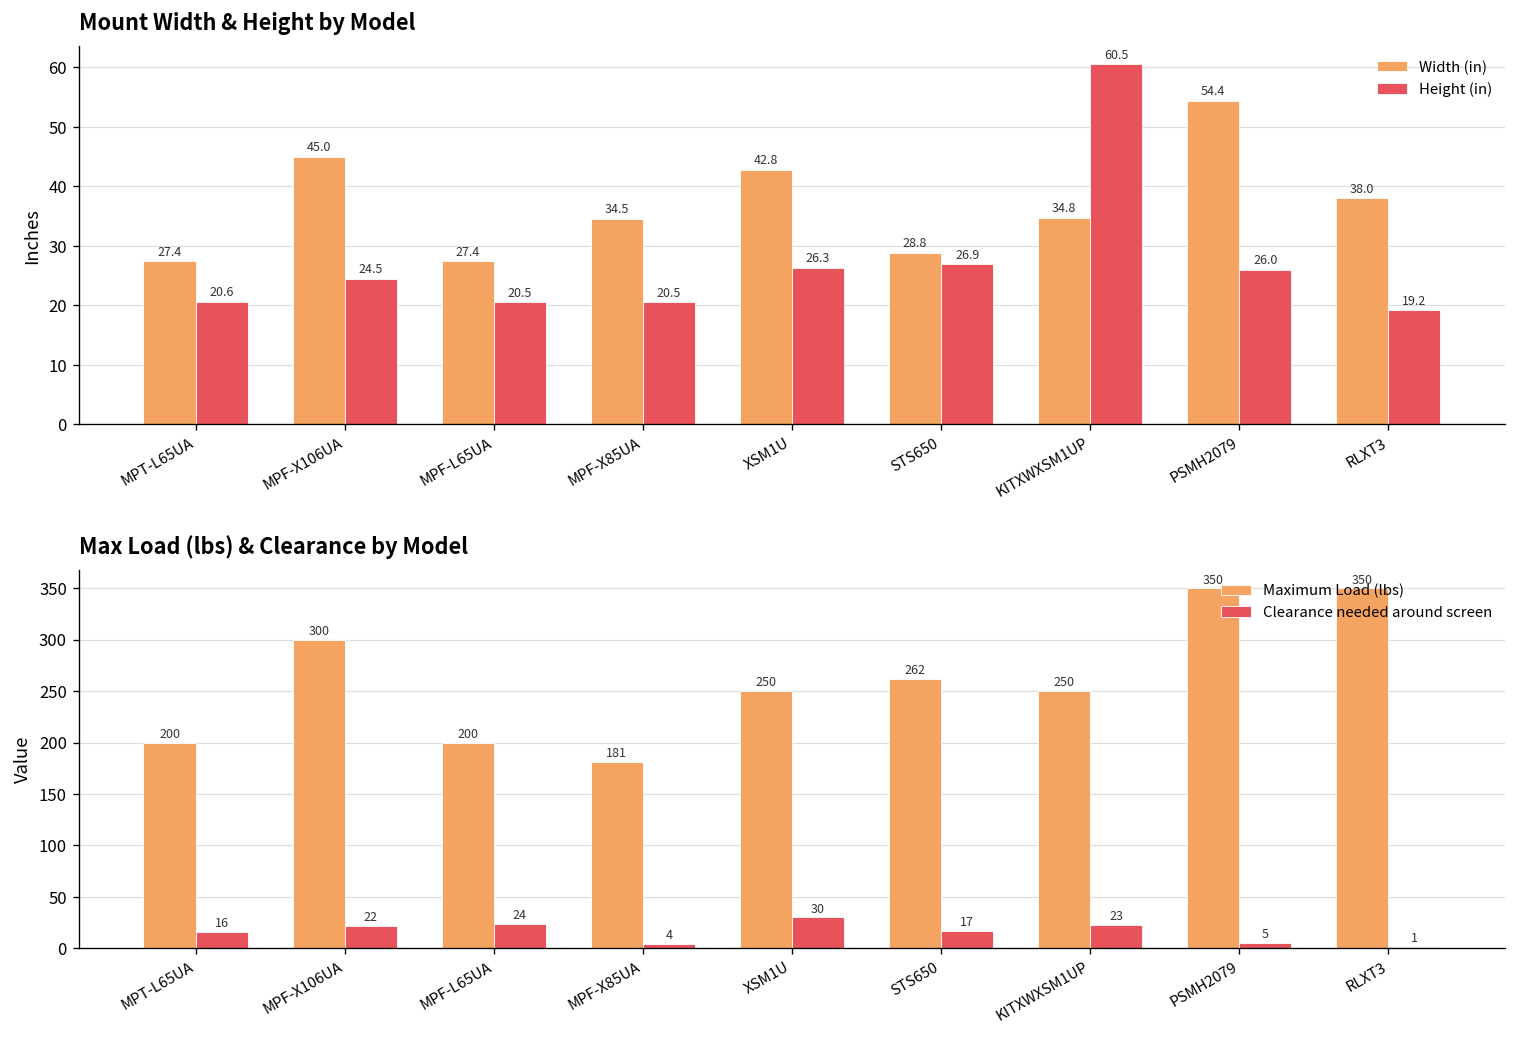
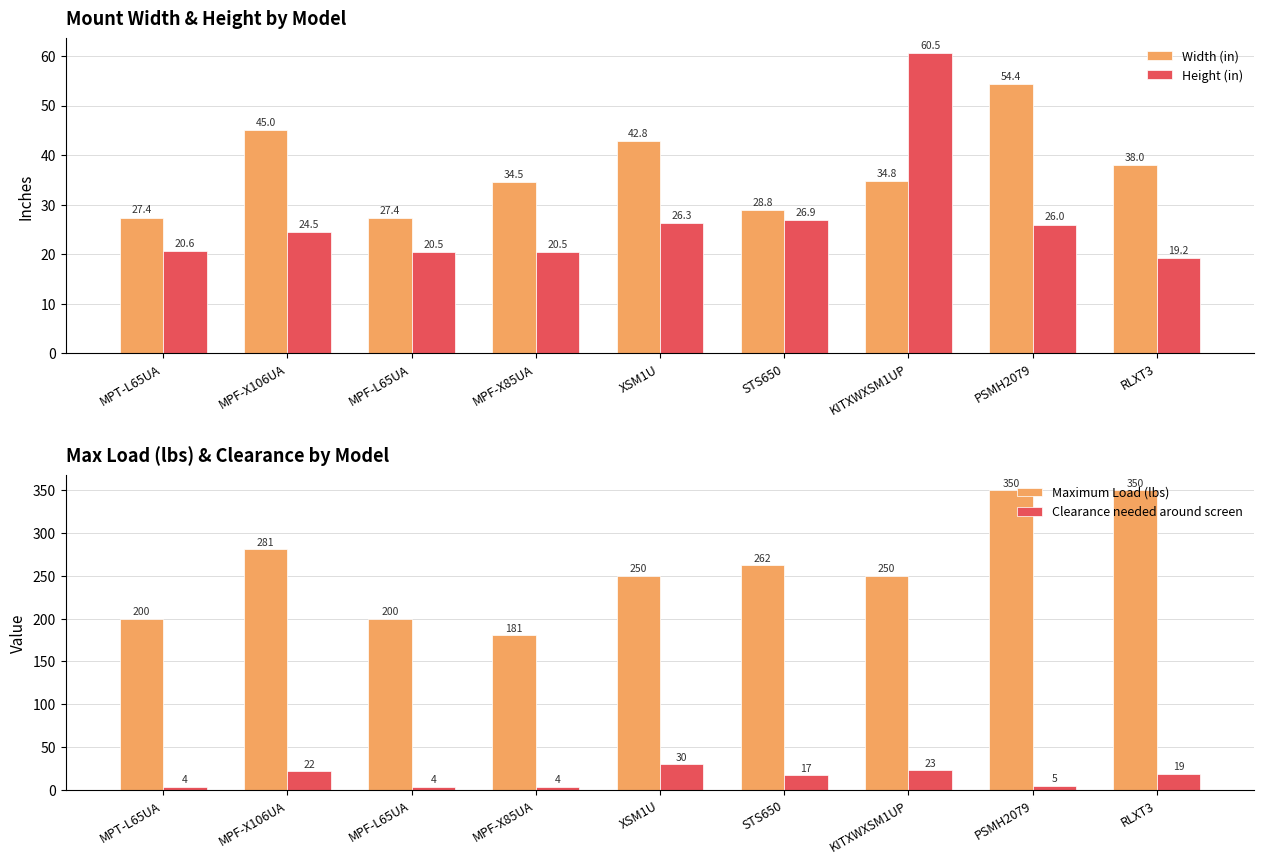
  {
    "Mount Width & Height by Model": {
      "Width (in)": {
        "MPT-L65UA": 27.4,
        "MPF-X106UA": 45.0,
        "MPF-L65UA": 27.4,
        "MPF-X85UA": 34.5,
        "XSM1U": 42.8,
        "STS650": 28.8,
        "KITXWXSM1UP": 34.8,
        "PSMH2079": 54.4,
        "RLXT3": 38.0
      },
      "Height (in)": {
        "MPT-L65UA": 20.6,
        "MPF-X106UA": 24.5,
        "MPF-L65UA": 20.5,
        "MPF-X85UA": 20.5,
        "XSM1U": 26.3,
        "STS650": 26.9,
        "KITXWXSM1UP": 60.5,
        "PSMH2079": 26.0,
        "RLXT3": 19.2
      }
    },
    "Max Load (lbs) & Clearance by Model": {
      "Maximum Load (lbs)": {
        "MPT-L65UA": 200,
-       "MPF-X106UA": 300,
+       "MPF-X106UA": 281,
        "MPF-L65UA": 200,
        "MPF-X85UA": 181,
        "XSM1U": 250,
        "STS650": 262,
        "KITXWXSM1UP": 250,
        "PSMH2079": 350,
        "RLXT3": 350
      },
      "Clearance needed around screen": {
-       "MPT-L65UA": 16,
+       "MPT-L65UA": 4,
        "MPF-X106UA": 22,
-       "MPF-L65UA": 24,
+       "MPF-L65UA": 4,
        "MPF-X85UA": 4,
        "XSM1U": 30,
        "STS650": 17,
        "KITXWXSM1UP": 23,
        "PSMH2079": 5,
-       "RLXT3": 1
+       "RLXT3": 19
      }
    }
  }
